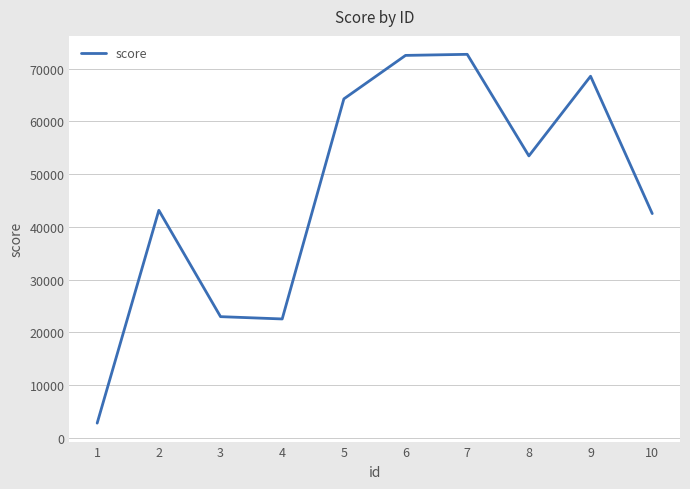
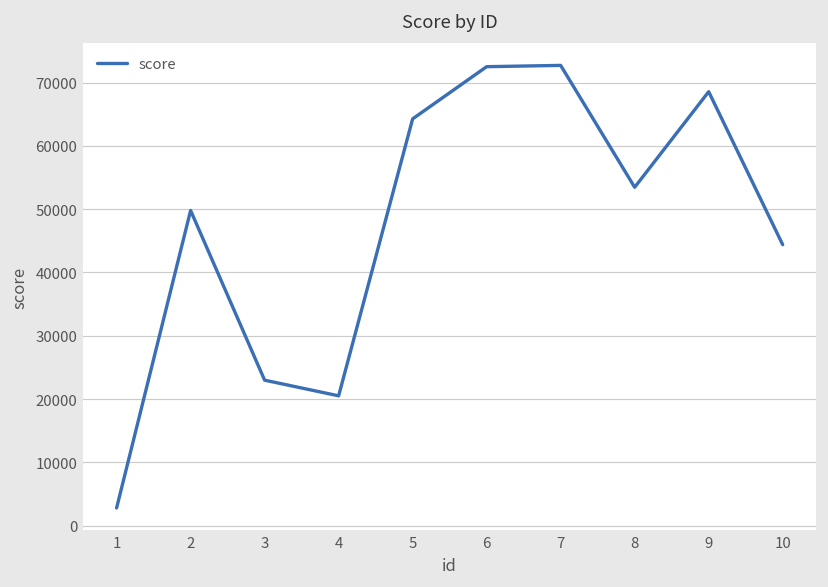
  {
    "1": 3000,
-   "2": 43000,
+   "2": 50000,
    "3": 23000,
-   "4": 23000,
+   "4": 21000,
    "5": 64000,
    "6": 73000,
    "7": 73000,
    "8": 53000,
    "9": 69000,
-   "10": 43000
+   "10": 44000
  }
